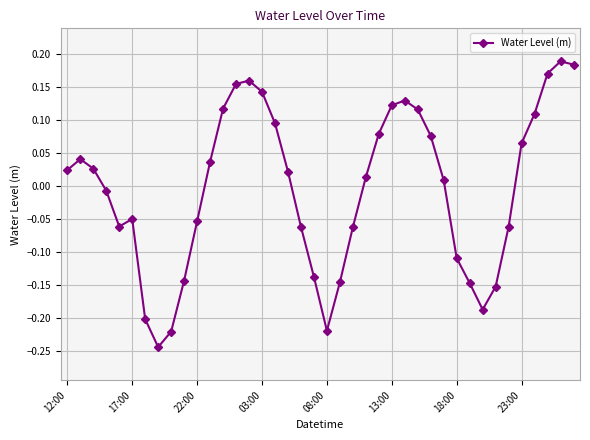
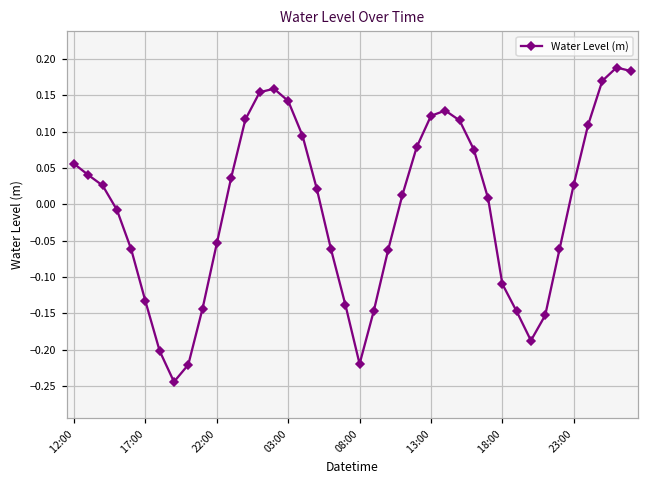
  {
-   "12:00": 0.02,
-   "17:00": -0.05,
+   "12:00": 0.06,
+   "17:00": -0.13,
    "22:00": -0.05,
    "03:00": 0.14,
    "08:00": -0.22,
    "13:00": 0.12,
    "18:00": -0.11,
-   "23:00": 0.06
+   "23:00": 0.03
  }
